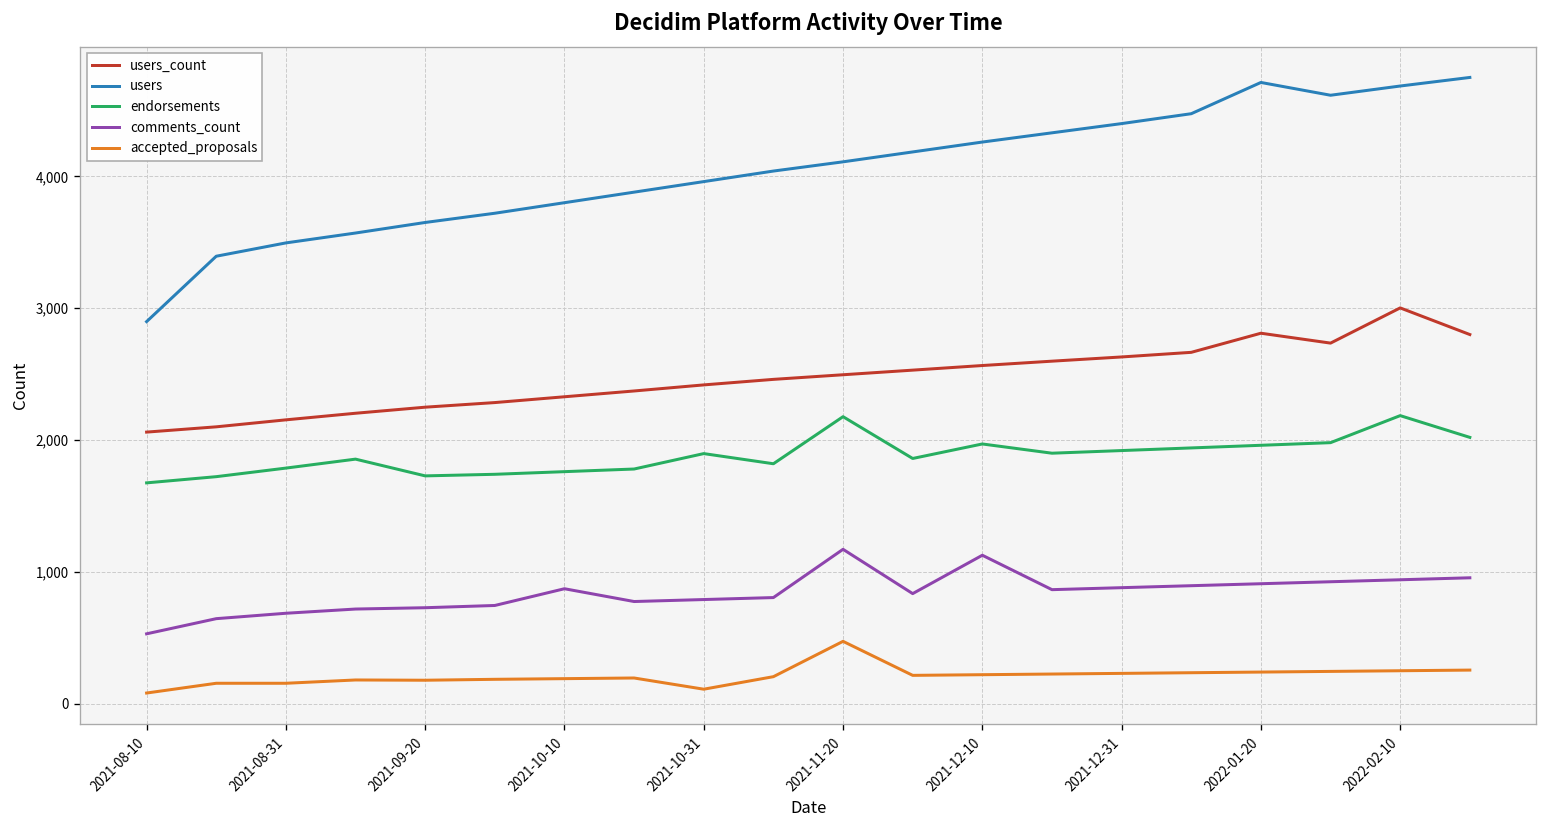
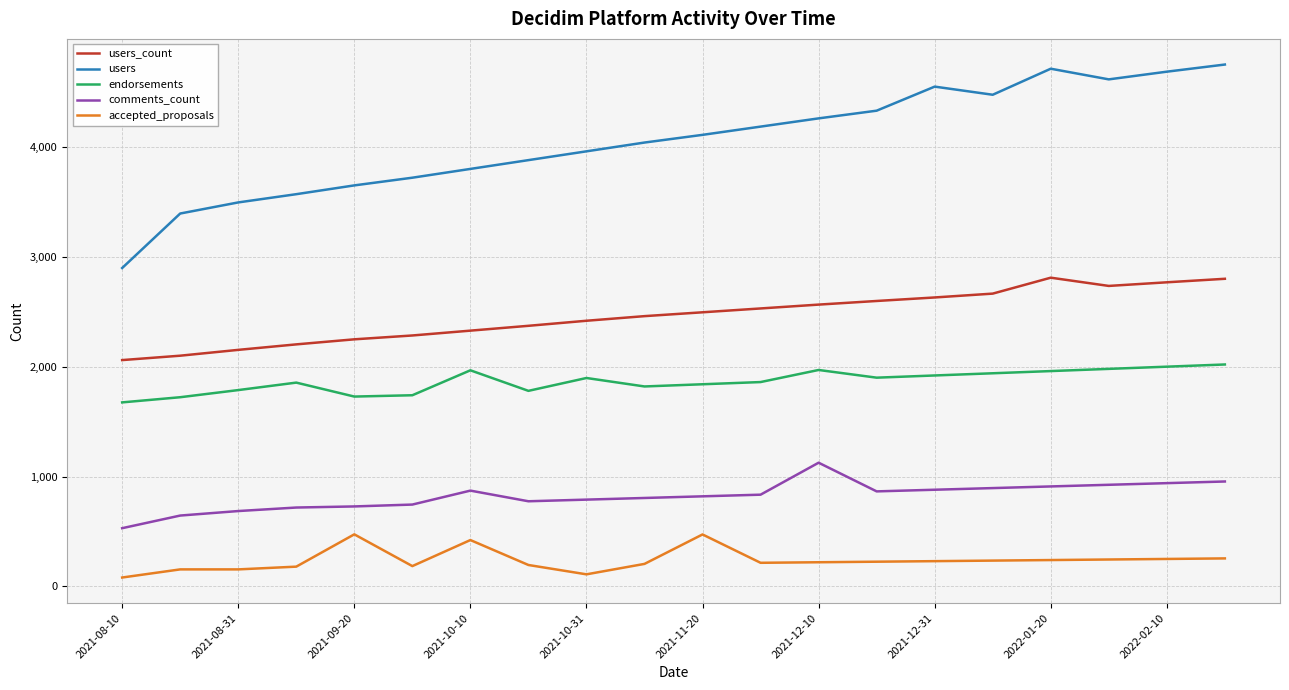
  {
    "users_count": {
      "2021-08-10": "2,060",
      "2021-08-31": "2,150",
      "2021-09-20": "2,250",
      "2021-10-10": "2,330",
      "2021-10-31": "2,420",
      "2021-11-20": "2,500",
      "2021-12-10": "2,570",
      "2021-12-31": "2,630",
      "2022-01-20": "2,810",
-     "2022-02-10": "3,000"
+     "2022-02-10": "2,770"
    },
    "users": {
      "2021-08-10": "2,900",
      "2021-08-31": "3,500",
      "2021-09-20": "3,650",
      "2021-10-10": "3,800",
      "2021-10-31": "3,960",
      "2021-11-20": "4,110",
      "2021-12-10": "4,260",
-     "2021-12-31": "4,400",
+     "2021-12-31": "4,550",
      "2022-01-20": "4,710",
      "2022-02-10": "4,690"
    },
    "endorsements": {
      "2021-08-10": "1,680",
      "2021-08-31": "1,790",
      "2021-09-20": "1,730",
-     "2021-10-10": "1,760",
+     "2021-10-10": "1,970",
      "2021-10-31": "1,900",
-     "2021-11-20": "2,180",
+     "2021-11-20": "1,840",
      "2021-12-10": "1,970",
      "2021-12-31": "1,920",
      "2022-01-20": "1,960",
-     "2022-02-10": "2,190"
+     "2022-02-10": "2,000"
    },
    "comments_count": {
      "2021-08-10": "530",
      "2021-08-31": "690",
      "2021-09-20": "730",
      "2021-10-10": "870",
      "2021-10-31": "790",
-     "2021-11-20": "1,170",
+     "2021-11-20": "820",
      "2021-12-10": "1,130",
      "2021-12-31": "880",
      "2022-01-20": "910",
      "2022-02-10": "940"
    },
    "accepted_proposals": {
      "2021-08-10": "80",
      "2021-08-31": "160",
-     "2021-09-20": "180",
-     "2021-10-10": "190",
+     "2021-09-20": "470",
+     "2021-10-10": "420",
      "2021-10-31": "110",
      "2021-11-20": "470",
      "2021-12-10": "220",
      "2021-12-31": "230",
      "2022-01-20": "240",
      "2022-02-10": "250"
    }
  }
